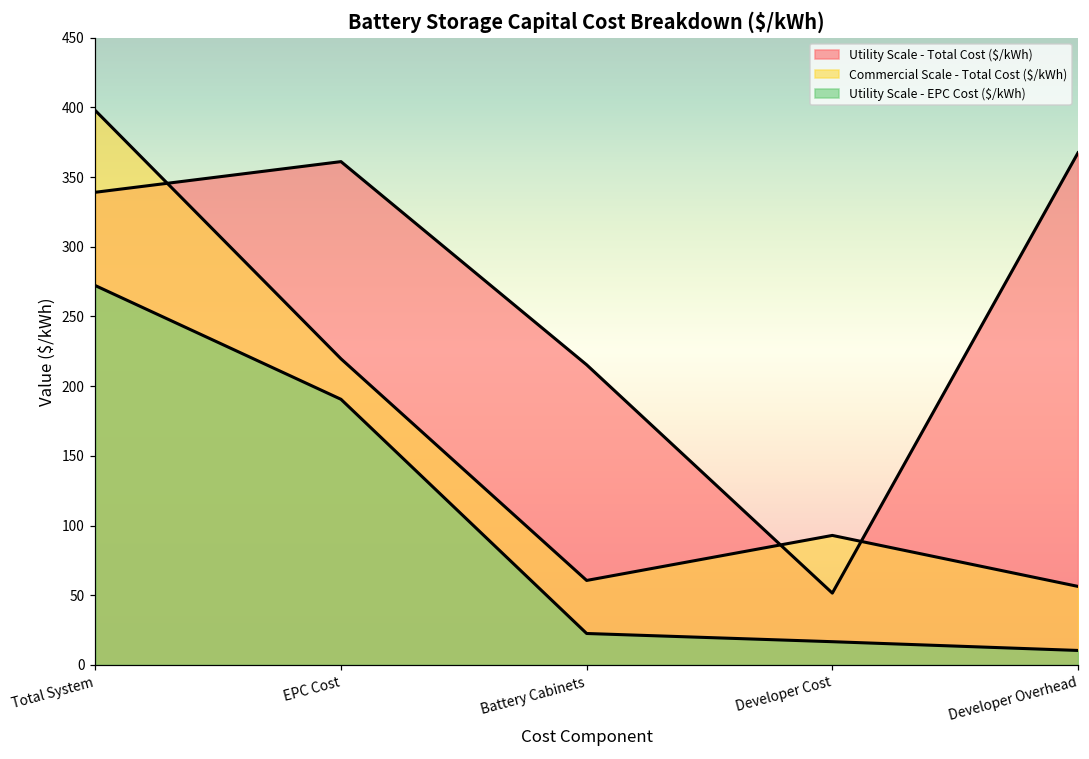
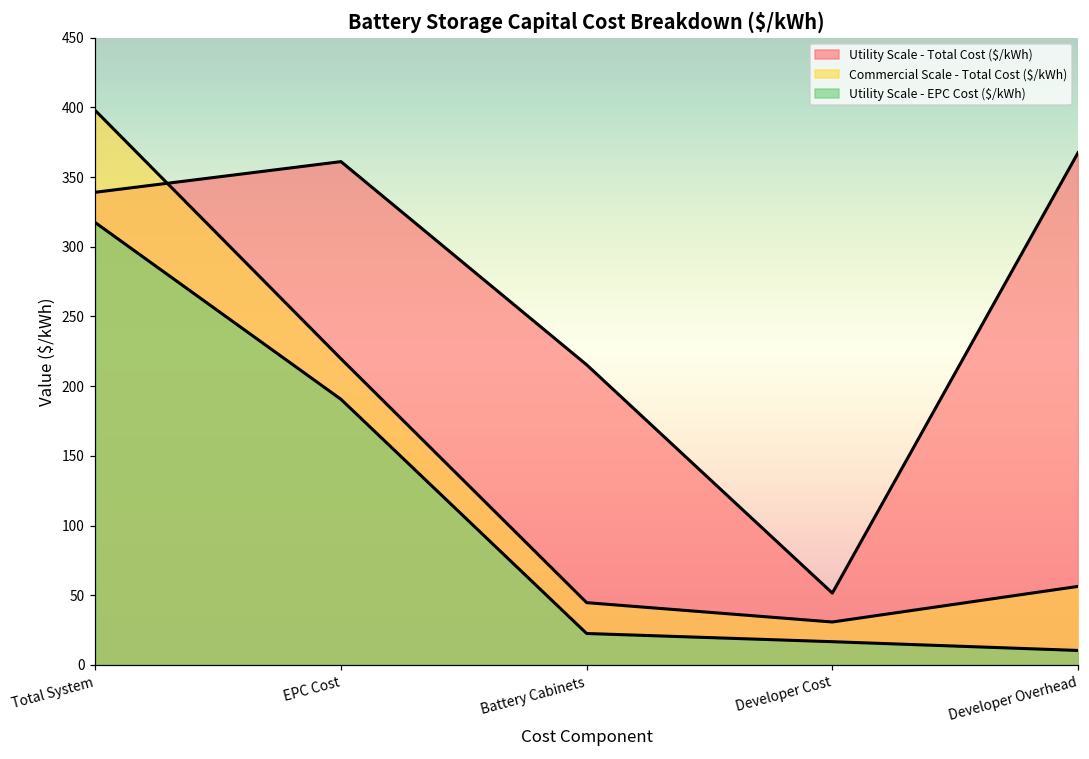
  {
    "Utility Scale - Total Cost ($/kWh)": {
      "Total System": 339,
      "EPC Cost": 361,
      "Battery Cabinets": 215,
      "Developer Cost": 52,
      "Developer Overhead": 367
    },
    "Commercial Scale - Total Cost ($/kWh)": {
      "Total System": 398,
      "EPC Cost": 220,
-     "Battery Cabinets": 61,
-     "Developer Cost": 93,
+     "Battery Cabinets": 45,
+     "Developer Cost": 31,
      "Developer Overhead": 56
    },
    "Utility Scale - EPC Cost ($/kWh)": {
-     "Total System": 272,
+     "Total System": 317,
      "EPC Cost": 191,
      "Battery Cabinets": 23,
      "Developer Cost": 17,
      "Developer Overhead": 10
    }
  }
